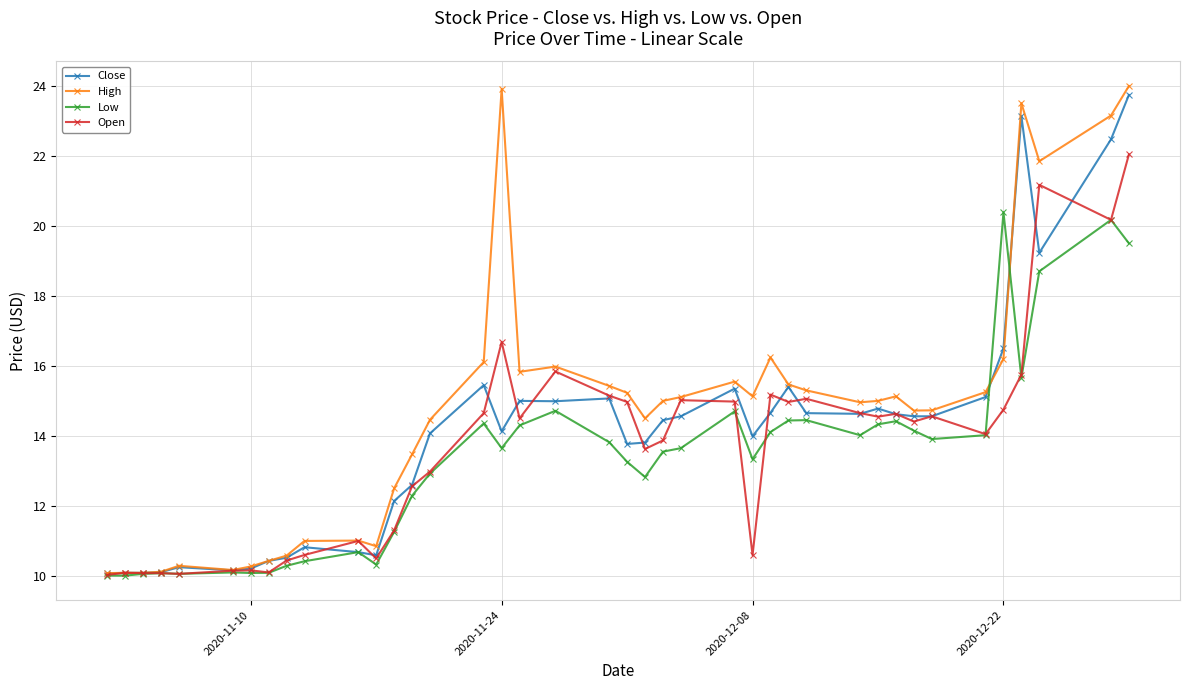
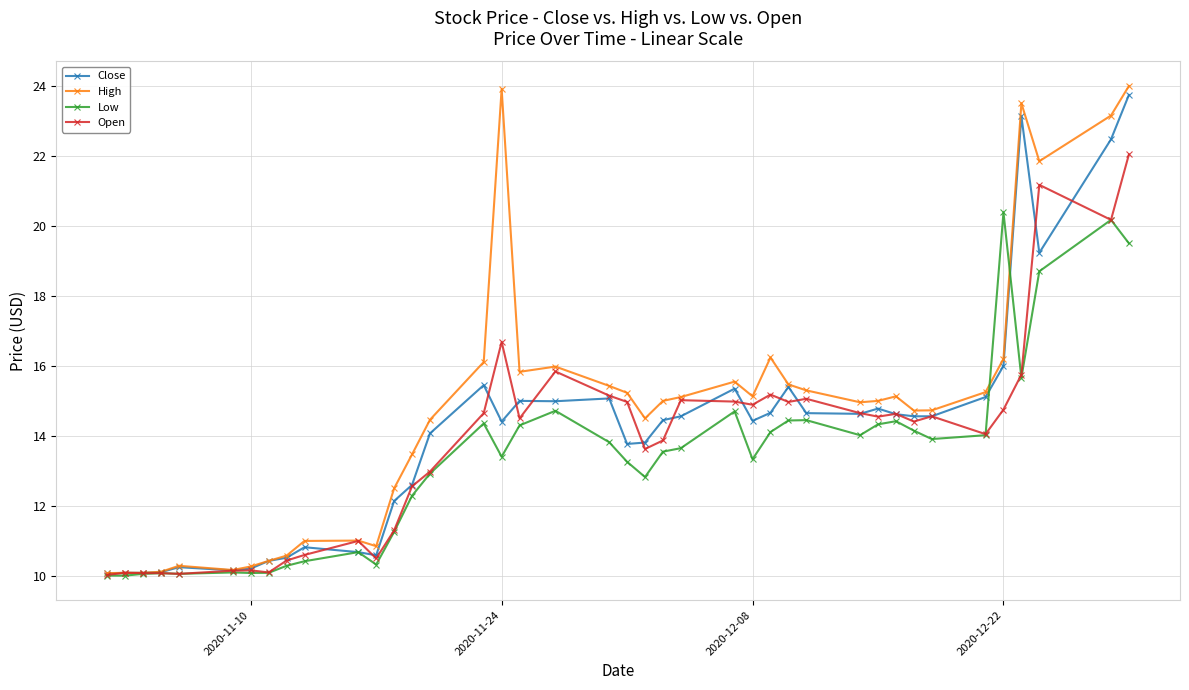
  {
    "Close": {
-     "2020-11-24": 14.1,
-     "2020-12-08": 14.0,
-     "2020-12-22": 16.5
+     "2020-11-24": 14.4,
+     "2020-12-08": 14.4,
+     "2020-12-22": 16.0
    },
    "High": {
      "2020-11-24": 23.9,
      "2020-12-08": 15.1,
      "2020-12-22": 16.2
    },
    "Low": {
      "2020-11-10": 10.1,
-     "2020-11-24": 13.6,
+     "2020-11-24": 13.4,
      "2020-12-08": 13.3,
      "2020-12-22": 20.4
    },
    "Open": {
      "2020-11-24": 16.7,
-     "2020-12-08": 10.6,
+     "2020-12-08": 14.9,
      "2020-12-22": 14.8
    }
  }
